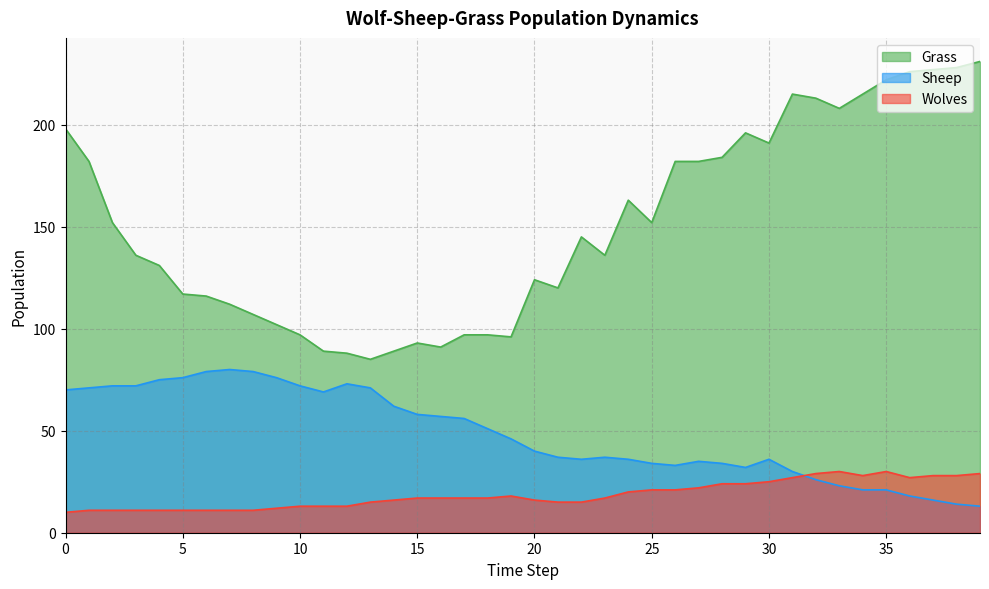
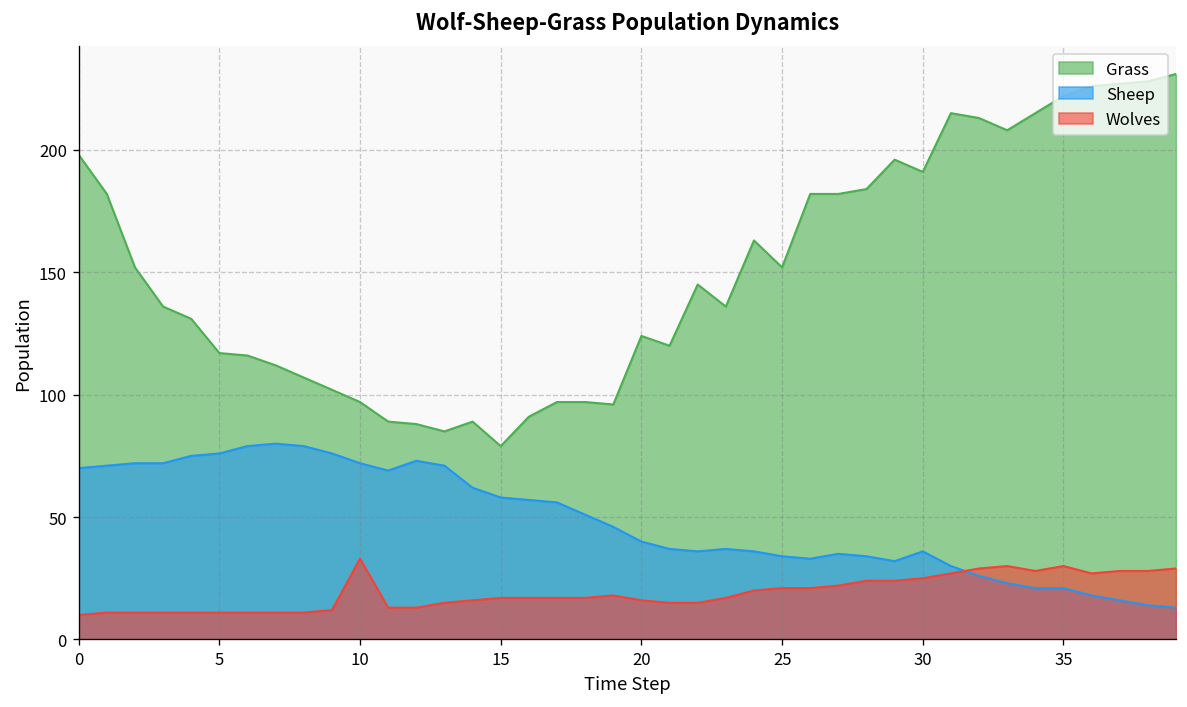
  {
    "Grass": {
      "0": 198,
      "5": 117,
      "10": 97,
-     "15": 93,
+     "15": 79,
      "20": 124,
      "25": 152,
      "30": 191
    },
    "Sheep": {
      "0": 70,
      "5": 76,
      "10": 72,
      "15": 58,
      "20": 40,
      "25": 34,
      "30": 36,
      "35": 21
    },
    "Wolves": {
      "0": 10,
      "5": 11,
-     "10": 13,
+     "10": 33,
      "15": 17,
      "20": 16,
      "25": 21,
      "30": 25,
      "35": 30
    }
  }
